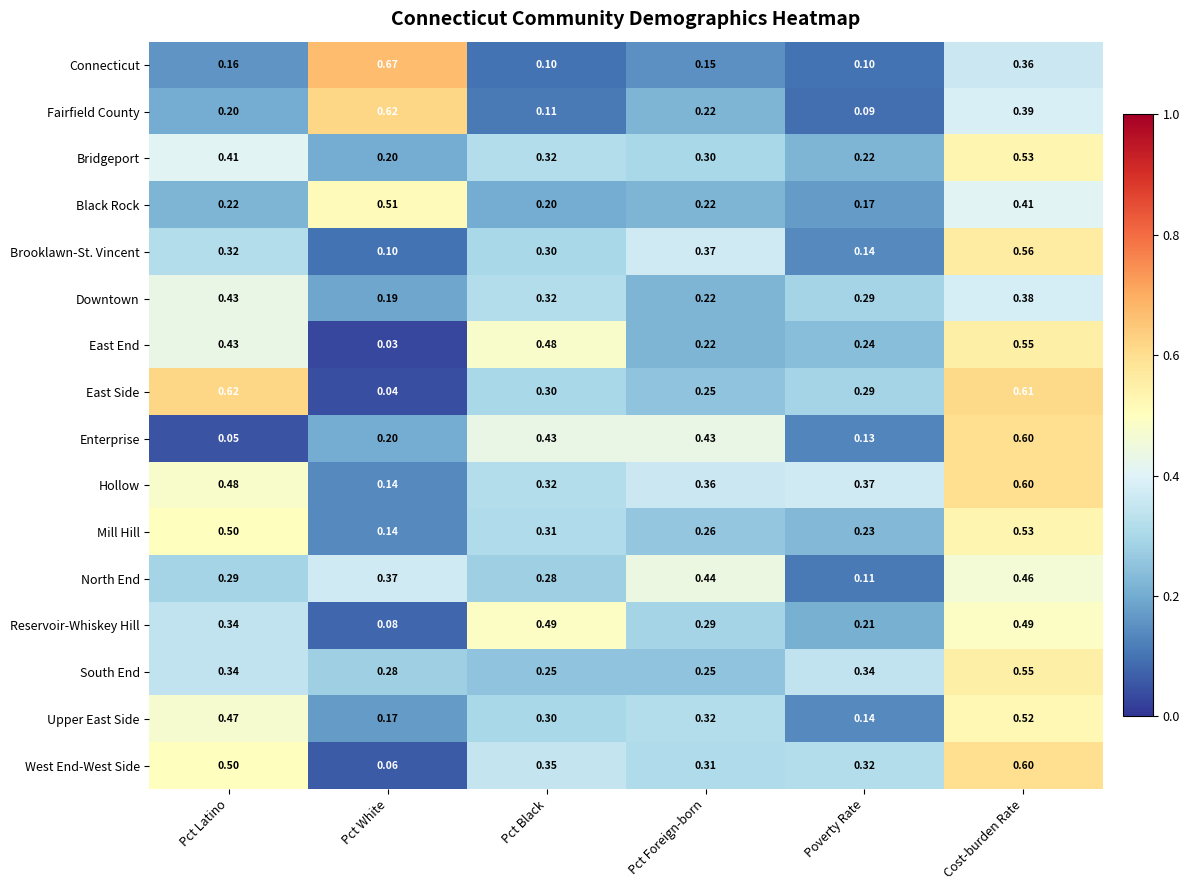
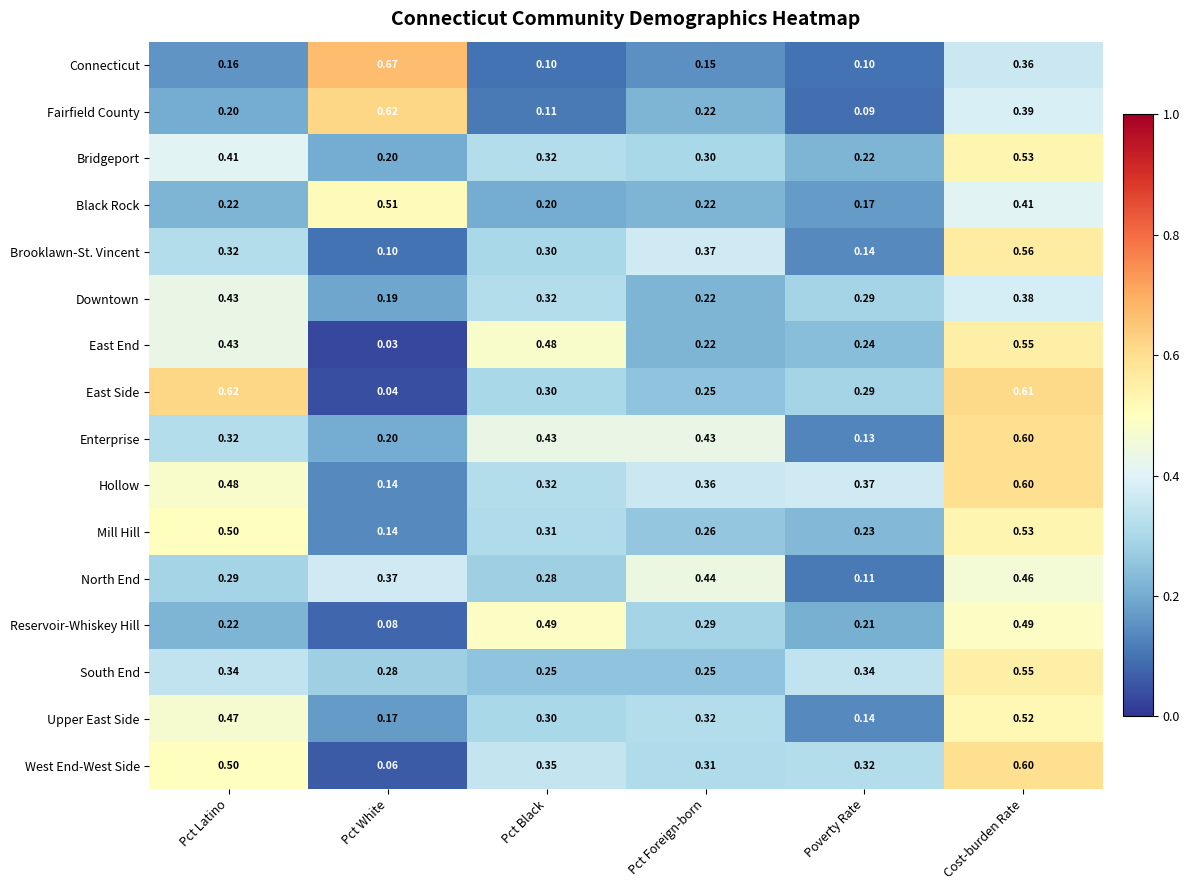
  {
    "Connecticut": {
      "Pct Latino": 0.16,
      "Pct White": 0.67,
      "Pct Black": 0.10,
      "Pct Foreign-born": 0.15,
      "Poverty Rate": 0.10,
      "Cost-burden Rate": 0.36
    },
    "Fairfield County": {
      "Pct Latino": 0.20,
      "Pct White": 0.62,
      "Pct Black": 0.11,
      "Pct Foreign-born": 0.22,
      "Poverty Rate": 0.09,
      "Cost-burden Rate": 0.39
    },
    "Bridgeport": {
      "Pct Latino": 0.41,
      "Pct White": 0.20,
      "Pct Black": 0.32,
      "Pct Foreign-born": 0.30,
      "Poverty Rate": 0.22,
      "Cost-burden Rate": 0.53
    },
    "Black Rock": {
      "Pct Latino": 0.22,
      "Pct White": 0.51,
      "Pct Black": 0.20,
      "Pct Foreign-born": 0.22,
      "Poverty Rate": 0.17,
      "Cost-burden Rate": 0.41
    },
    "Brooklawn-St. Vincent": {
      "Pct Latino": 0.32,
      "Pct White": 0.10,
      "Pct Black": 0.30,
      "Pct Foreign-born": 0.37,
      "Poverty Rate": 0.14,
      "Cost-burden Rate": 0.56
    },
    "Downtown": {
      "Pct Latino": 0.43,
      "Pct White": 0.19,
      "Pct Black": 0.32,
      "Pct Foreign-born": 0.22,
      "Poverty Rate": 0.29,
      "Cost-burden Rate": 0.38
    },
    "East End": {
      "Pct Latino": 0.43,
      "Pct White": 0.03,
      "Pct Black": 0.48,
      "Pct Foreign-born": 0.22,
      "Poverty Rate": 0.24,
      "Cost-burden Rate": 0.55
    },
    "East Side": {
      "Pct Latino": 0.62,
      "Pct White": 0.04,
      "Pct Black": 0.30,
      "Pct Foreign-born": 0.25,
      "Poverty Rate": 0.29,
      "Cost-burden Rate": 0.61
    },
    "Enterprise": {
-     "Pct Latino": 0.05,
+     "Pct Latino": 0.32,
      "Pct White": 0.20,
      "Pct Black": 0.43,
      "Pct Foreign-born": 0.43,
      "Poverty Rate": 0.13,
      "Cost-burden Rate": 0.60
    },
    "Hollow": {
      "Pct Latino": 0.48,
      "Pct White": 0.14,
      "Pct Black": 0.32,
      "Pct Foreign-born": 0.36,
      "Poverty Rate": 0.37,
      "Cost-burden Rate": 0.60
    },
    "Mill Hill": {
      "Pct Latino": 0.50,
      "Pct White": 0.14,
      "Pct Black": 0.31,
      "Pct Foreign-born": 0.26,
      "Poverty Rate": 0.23,
      "Cost-burden Rate": 0.53
    },
    "North End": {
      "Pct Latino": 0.29,
      "Pct White": 0.37,
      "Pct Black": 0.28,
      "Pct Foreign-born": 0.44,
      "Poverty Rate": 0.11,
      "Cost-burden Rate": 0.46
    },
    "Reservoir-Whiskey Hill": {
-     "Pct Latino": 0.34,
+     "Pct Latino": 0.22,
      "Pct White": 0.08,
      "Pct Black": 0.49,
      "Pct Foreign-born": 0.29,
      "Poverty Rate": 0.21,
      "Cost-burden Rate": 0.49
    },
    "South End": {
      "Pct Latino": 0.34,
      "Pct White": 0.28,
      "Pct Black": 0.25,
      "Pct Foreign-born": 0.25,
      "Poverty Rate": 0.34,
      "Cost-burden Rate": 0.55
    },
    "Upper East Side": {
      "Pct Latino": 0.47,
      "Pct White": 0.17,
      "Pct Black": 0.30,
      "Pct Foreign-born": 0.32,
      "Poverty Rate": 0.14,
      "Cost-burden Rate": 0.52
    },
    "West End-West Side": {
      "Pct Latino": 0.50,
      "Pct White": 0.06,
      "Pct Black": 0.35,
      "Pct Foreign-born": 0.31,
      "Poverty Rate": 0.32,
      "Cost-burden Rate": 0.60
    }
  }
